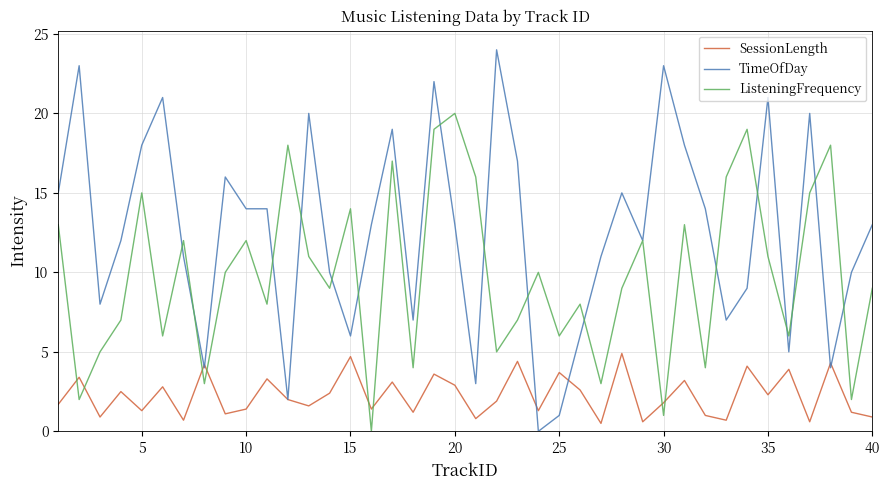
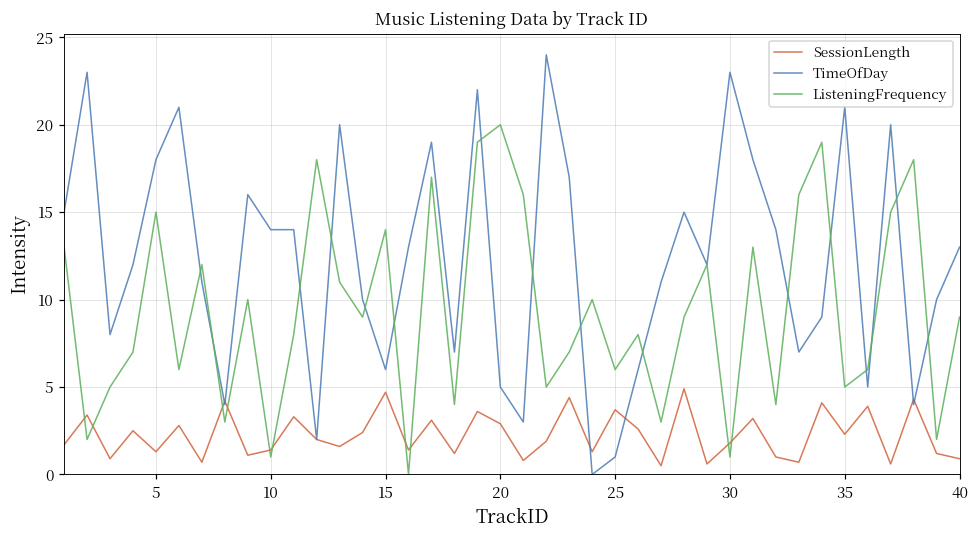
  {
    "SessionLength": {
      "5": 1.3,
      "10": 1.4,
      "15": 4.7,
      "20": 3,
      "25": 3.7,
      "30": 1.8,
      "35": 2.3,
      "40": 1
    },
    "TimeOfDay": {
      "5": 18,
      "10": 14,
      "15": 6,
-     "20": 13,
+     "20": 5,
      "25": 1,
      "30": 23,
      "40": 13
    },
    "ListeningFrequency": {
      "5": 15,
-     "10": 12,
+     "10": 1,
      "15": 14,
      "20": 20,
      "25": 6,
      "30": 1,
-     "35": 11,
+     "35": 5,
      "40": 9
    }
  }
